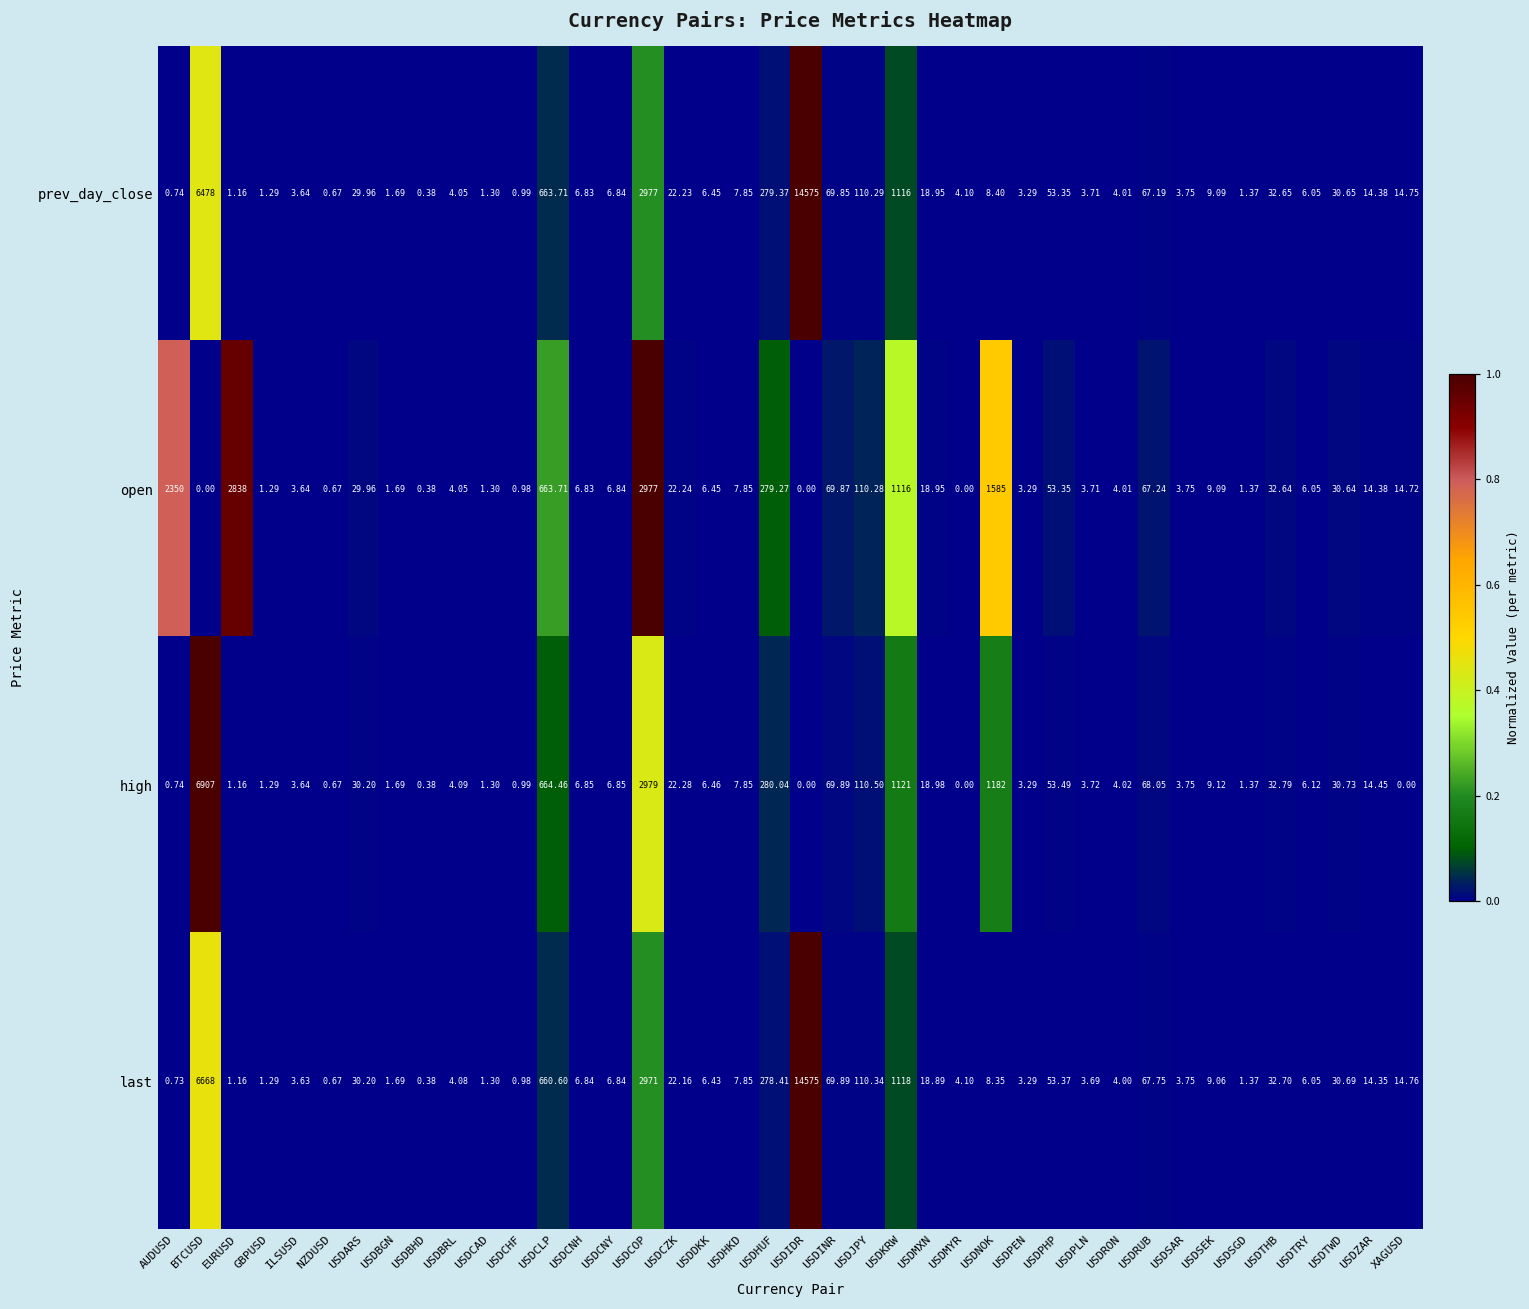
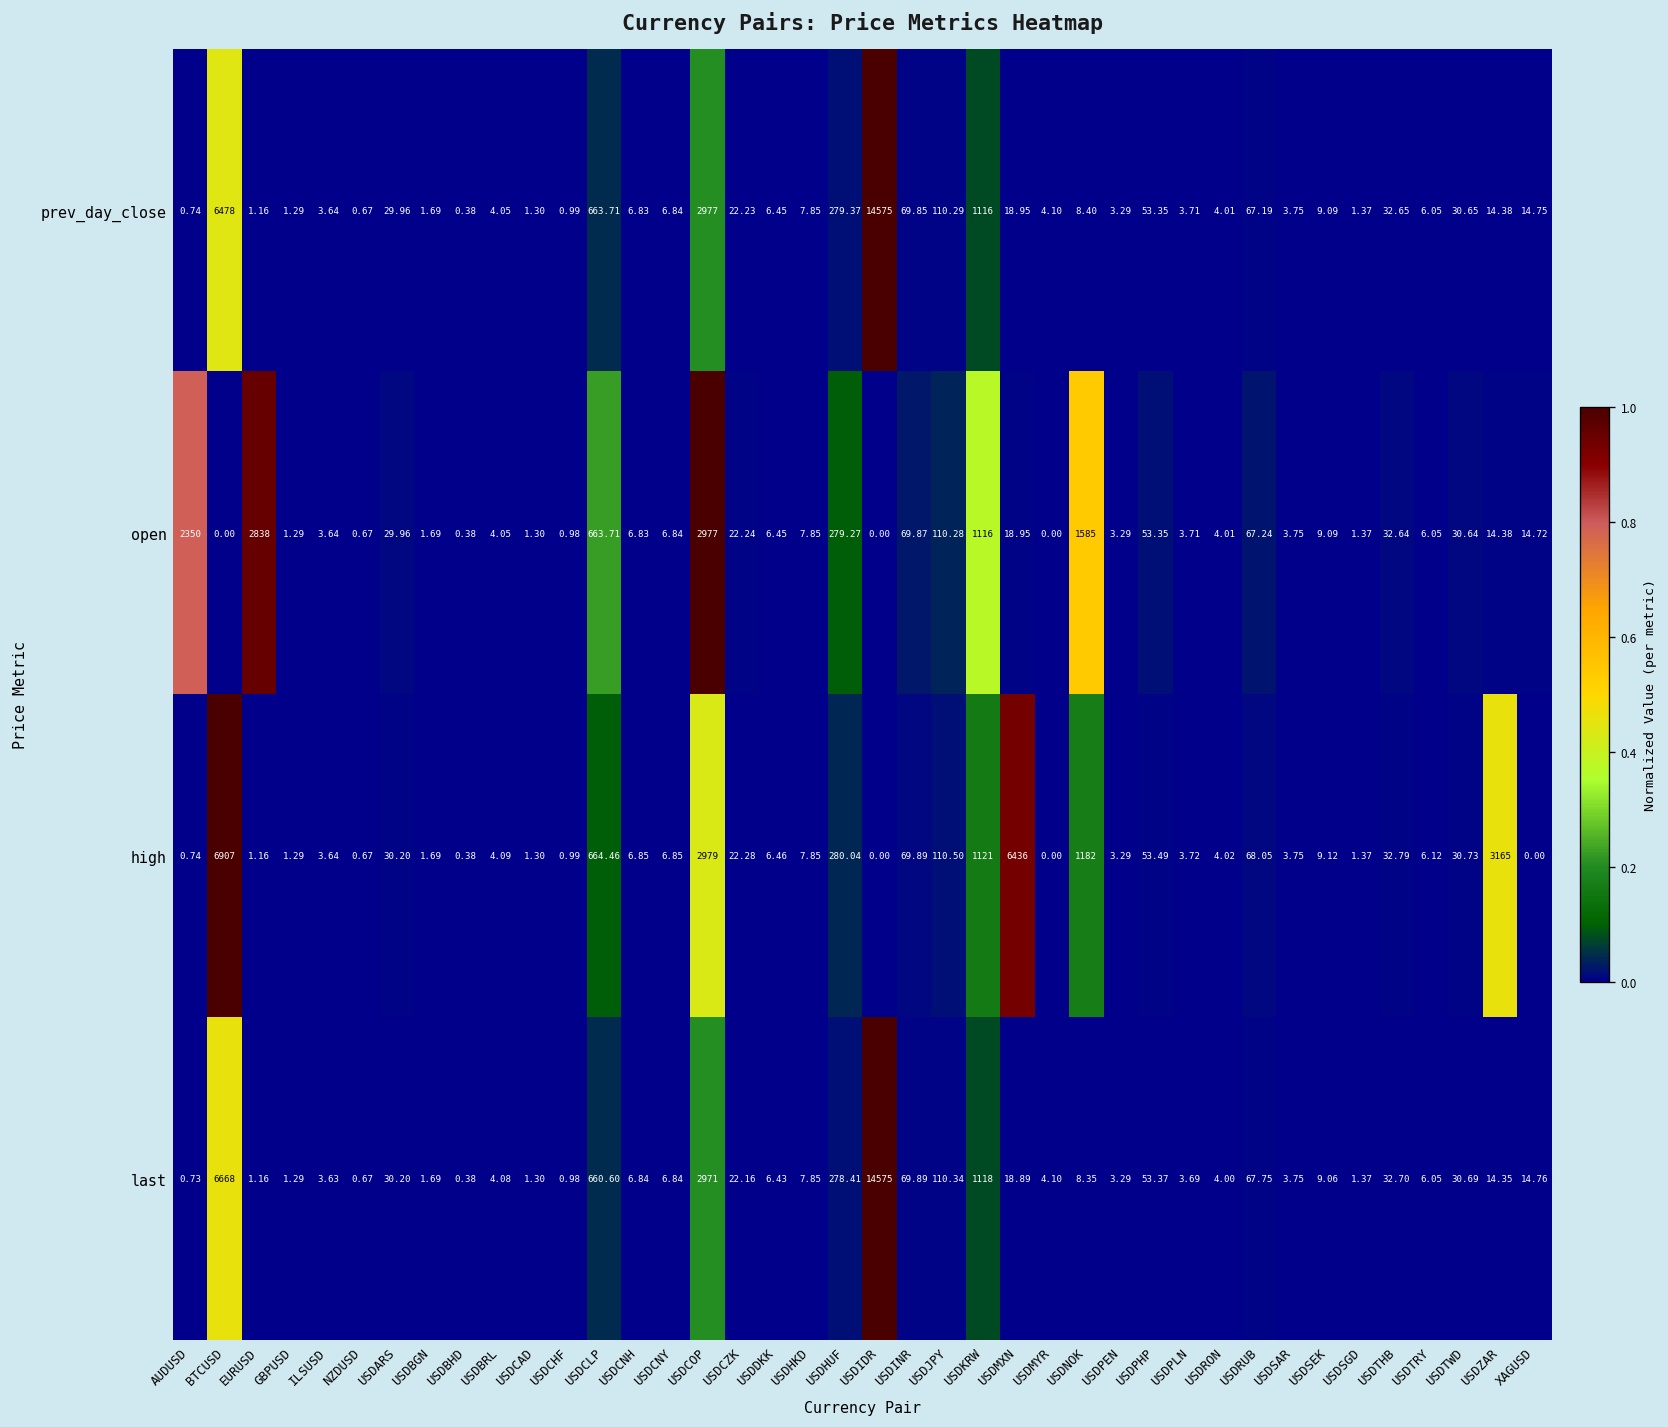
  {
    "prev_day_close": {
      "AUDUSD": 0.74,
      "BTCUSD": 6478,
      "EURUSD": 1.16,
      "GBPUSD": 1.29,
      "ILSUSD": 3.64,
      "NZDUSD": 0.67,
      "USDARS": 29.96,
      "USDBGN": 1.69,
      "USDBHD": 0.38,
      "USDBRL": 4.05,
      "USDCAD": 1.30,
      "USDCHF": 0.99,
      "USDCLP": 663.71,
      "USDCNH": 6.83,
      "USDCNY": 6.84,
      "USDCOP": 2977,
      "USDCZK": 22.23,
      "USDDKK": 6.45,
      "USDHKD": 7.85,
      "USDHUF": 279.37,
      "USDIDR": 14575,
      "USDINR": 69.85,
      "USDJPY": 110.29,
      "USDKRW": 1116,
      "USDMXN": 18.95,
      "USDMYR": 4.10,
      "USDNOK": 8.40,
      "USDPEN": 3.29,
      "USDPHP": 53.35,
      "USDPLN": 3.71,
      "USDRON": 4.01,
      "USDRUB": 67.19,
      "USDSAR": 3.75,
      "USDSEK": 9.09,
      "USDSGD": 1.37,
      "USDTHB": 32.65,
      "USDTRY": 6.05,
      "USDTWD": 30.65,
      "USDZAR": 14.38,
      "XAGUSD": 14.75
    },
    "open": {
      "AUDUSD": 2350,
      "BTCUSD": 0.00,
      "EURUSD": 2838,
      "GBPUSD": 1.29,
      "ILSUSD": 3.64,
      "NZDUSD": 0.67,
      "USDARS": 29.96,
      "USDBGN": 1.69,
      "USDBHD": 0.38,
      "USDBRL": 4.05,
      "USDCAD": 1.30,
      "USDCHF": 0.98,
      "USDCLP": 663.71,
      "USDCNH": 6.83,
      "USDCNY": 6.84,
      "USDCOP": 2977,
      "USDCZK": 22.24,
      "USDDKK": 6.45,
      "USDHKD": 7.85,
      "USDHUF": 279.27,
      "USDIDR": 0.00,
      "USDINR": 69.87,
      "USDJPY": 110.28,
      "USDKRW": 1116,
      "USDMXN": 18.95,
      "USDMYR": 0.00,
      "USDNOK": 1585,
      "USDPEN": 3.29,
      "USDPHP": 53.35,
      "USDPLN": 3.71,
      "USDRON": 4.01,
      "USDRUB": 67.24,
      "USDSAR": 3.75,
      "USDSEK": 9.09,
      "USDSGD": 1.37,
      "USDTHB": 32.64,
      "USDTRY": 6.05,
      "USDTWD": 30.64,
      "USDZAR": 14.38,
      "XAGUSD": 14.72
    },
    "high": {
      "AUDUSD": 0.74,
      "BTCUSD": 6907,
      "EURUSD": 1.16,
      "GBPUSD": 1.29,
      "ILSUSD": 3.64,
      "NZDUSD": 0.67,
      "USDARS": 30.20,
      "USDBGN": 1.69,
      "USDBHD": 0.38,
      "USDBRL": 4.09,
      "USDCAD": 1.30,
      "USDCHF": 0.99,
      "USDCLP": 664.46,
      "USDCNH": 6.85,
      "USDCNY": 6.85,
      "USDCOP": 2979,
      "USDCZK": 22.28,
      "USDDKK": 6.46,
      "USDHKD": 7.85,
      "USDHUF": 280.04,
      "USDIDR": 0.00,
      "USDINR": 69.89,
      "USDJPY": 110.50,
      "USDKRW": 1121,
-     "USDMXN": 18.98,
+     "USDMXN": 6436,
      "USDMYR": 0.00,
      "USDNOK": 1182,
      "USDPEN": 3.29,
      "USDPHP": 53.49,
      "USDPLN": 3.72,
      "USDRON": 4.02,
      "USDRUB": 68.05,
      "USDSAR": 3.75,
      "USDSEK": 9.12,
      "USDSGD": 1.37,
      "USDTHB": 32.79,
      "USDTRY": 6.12,
      "USDTWD": 30.73,
-     "USDZAR": 14.45,
+     "USDZAR": 3165,
      "XAGUSD": 0.00
    },
    "last": {
      "AUDUSD": 0.73,
      "BTCUSD": 6668,
      "EURUSD": 1.16,
      "GBPUSD": 1.29,
      "ILSUSD": 3.63,
      "NZDUSD": 0.67,
      "USDARS": 30.20,
      "USDBGN": 1.69,
      "USDBHD": 0.38,
      "USDBRL": 4.08,
      "USDCAD": 1.30,
      "USDCHF": 0.98,
      "USDCLP": 660.60,
      "USDCNH": 6.84,
      "USDCNY": 6.84,
      "USDCOP": 2971,
      "USDCZK": 22.16,
      "USDDKK": 6.43,
      "USDHKD": 7.85,
      "USDHUF": 278.41,
      "USDIDR": 14575,
      "USDINR": 69.89,
      "USDJPY": 110.34,
      "USDKRW": 1118,
      "USDMXN": 18.89,
      "USDMYR": 4.10,
      "USDNOK": 8.35,
      "USDPEN": 3.29,
      "USDPHP": 53.37,
      "USDPLN": 3.69,
      "USDRON": 4.00,
      "USDRUB": 67.75,
      "USDSAR": 3.75,
      "USDSEK": 9.06,
      "USDSGD": 1.37,
      "USDTHB": 32.70,
      "USDTRY": 6.05,
      "USDTWD": 30.69,
      "USDZAR": 14.35,
      "XAGUSD": 14.76
    }
  }
